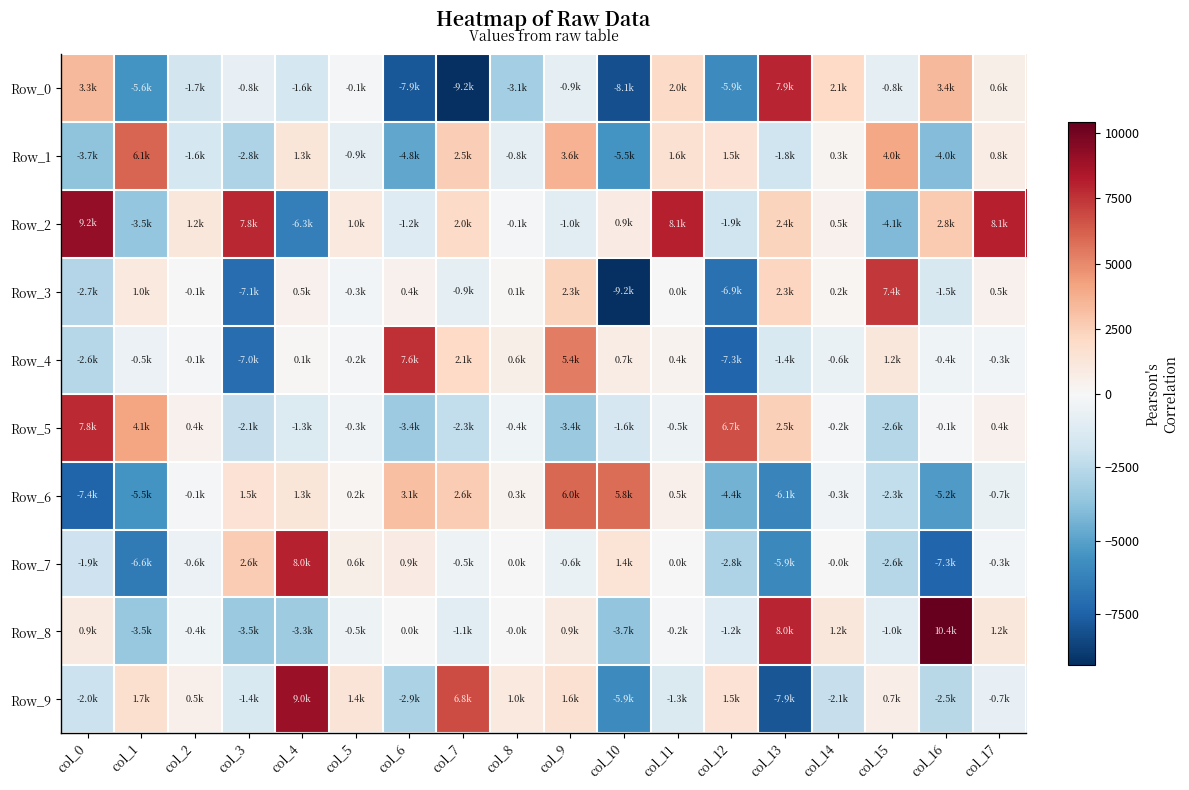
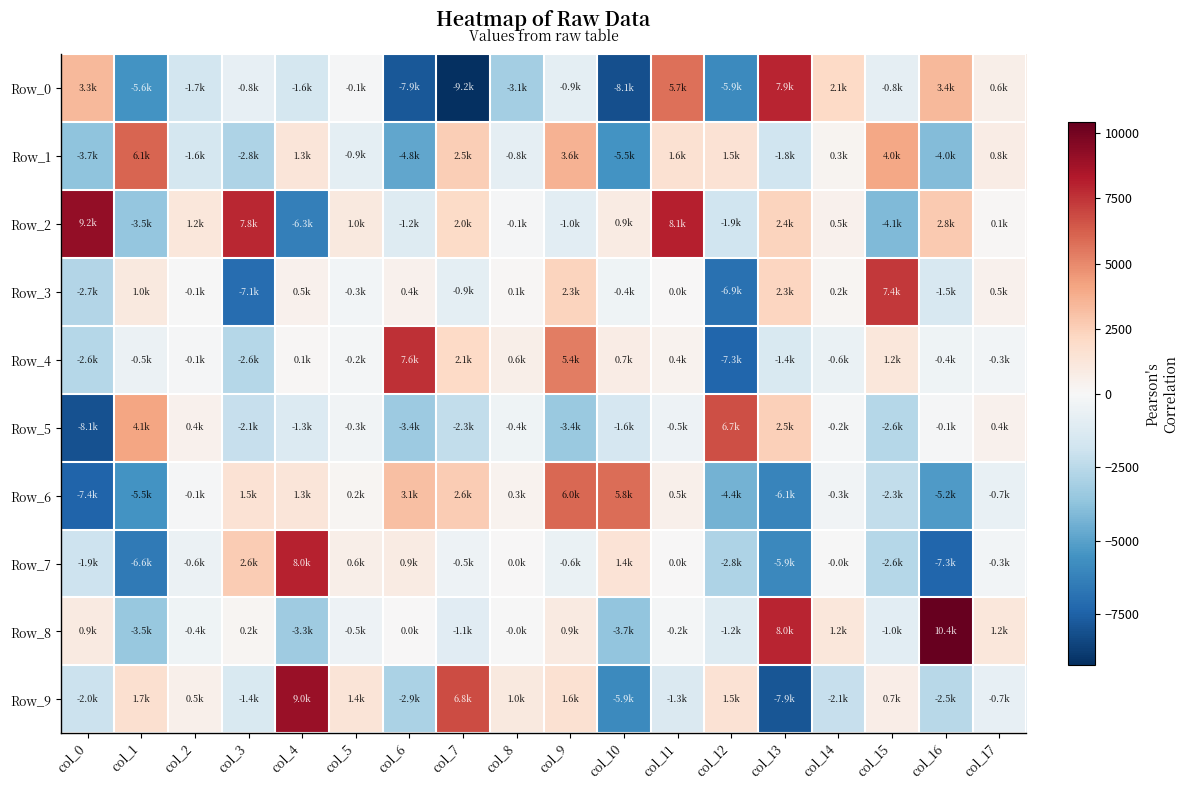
  {
    "Row_0": {
      "col_0": "3.3k",
      "col_1": "-5.6k",
      "col_2": "-1.7k",
      "col_3": "-0.8k",
      "col_4": "-1.6k",
      "col_5": "-0.1k",
      "col_6": "-7.9k",
      "col_7": "-9.2k",
      "col_8": "-3.1k",
      "col_9": "-0.9k",
      "col_10": "-8.1k",
-     "col_11": "2.0k",
+     "col_11": "5.7k",
      "col_12": "-5.9k",
      "col_13": "7.9k",
      "col_14": "2.1k",
      "col_15": "-0.8k",
      "col_16": "3.4k",
      "col_17": "0.6k"
    },
    "Row_1": {
      "col_0": "-3.7k",
      "col_1": "6.1k",
      "col_2": "-1.6k",
      "col_3": "-2.8k",
      "col_4": "1.3k",
      "col_5": "-0.9k",
      "col_6": "-4.8k",
      "col_7": "2.5k",
      "col_8": "-0.8k",
      "col_9": "3.6k",
      "col_10": "-5.5k",
      "col_11": "1.6k",
      "col_12": "1.5k",
      "col_13": "-1.8k",
      "col_14": "0.3k",
      "col_15": "4.0k",
      "col_16": "-4.0k",
      "col_17": "0.8k"
    },
    "Row_2": {
      "col_0": "9.2k",
      "col_1": "-3.5k",
      "col_2": "1.2k",
      "col_3": "7.8k",
      "col_4": "-6.3k",
      "col_5": "1.0k",
      "col_6": "-1.2k",
      "col_7": "2.0k",
      "col_8": "-0.1k",
      "col_9": "-1.0k",
      "col_10": "0.9k",
      "col_11": "8.1k",
      "col_12": "-1.9k",
      "col_13": "2.4k",
      "col_14": "0.5k",
      "col_15": "-4.1k",
      "col_16": "2.8k",
-     "col_17": "8.1k"
+     "col_17": "0.1k"
    },
    "Row_3": {
      "col_0": "-2.7k",
      "col_1": "1.0k",
      "col_2": "-0.1k",
      "col_3": "-7.1k",
      "col_4": "0.5k",
      "col_5": "-0.3k",
      "col_6": "0.4k",
      "col_7": "-0.9k",
      "col_8": "0.1k",
      "col_9": "2.3k",
-     "col_10": "-9.2k",
+     "col_10": "-0.4k",
      "col_11": "0.0k",
      "col_12": "-6.9k",
      "col_13": "2.3k",
      "col_14": "0.2k",
      "col_15": "7.4k",
      "col_16": "-1.5k",
      "col_17": "0.5k"
    },
    "Row_4": {
      "col_0": "-2.6k",
      "col_1": "-0.5k",
      "col_2": "-0.1k",
-     "col_3": "-7.0k",
+     "col_3": "-2.6k",
      "col_4": "0.1k",
      "col_5": "-0.2k",
      "col_6": "7.6k",
      "col_7": "2.1k",
      "col_8": "0.6k",
      "col_9": "5.4k",
      "col_10": "0.7k",
      "col_11": "0.4k",
      "col_12": "-7.3k",
      "col_13": "-1.4k",
      "col_14": "-0.6k",
      "col_15": "1.2k",
      "col_16": "-0.4k",
      "col_17": "-0.3k"
    },
    "Row_5": {
-     "col_0": "7.8k",
+     "col_0": "-8.1k",
      "col_1": "4.1k",
      "col_2": "0.4k",
      "col_3": "-2.1k",
      "col_4": "-1.3k",
      "col_5": "-0.3k",
      "col_6": "-3.4k",
      "col_7": "-2.3k",
      "col_8": "-0.4k",
      "col_9": "-3.4k",
      "col_10": "-1.6k",
      "col_11": "-0.5k",
      "col_12": "6.7k",
      "col_13": "2.5k",
      "col_14": "-0.2k",
      "col_15": "-2.6k",
      "col_16": "-0.1k",
      "col_17": "0.4k"
    },
    "Row_6": {
      "col_0": "-7.4k",
      "col_1": "-5.5k",
      "col_2": "-0.1k",
      "col_3": "1.5k",
      "col_4": "1.3k",
      "col_5": "0.2k",
      "col_6": "3.1k",
      "col_7": "2.6k",
      "col_8": "0.3k",
      "col_9": "6.0k",
      "col_10": "5.8k",
      "col_11": "0.5k",
      "col_12": "-4.4k",
      "col_13": "-6.1k",
      "col_14": "-0.3k",
      "col_15": "-2.3k",
      "col_16": "-5.2k",
      "col_17": "-0.7k"
    },
    "Row_7": {
      "col_0": "-1.9k",
      "col_1": "-6.6k",
      "col_2": "-0.6k",
      "col_3": "2.6k",
      "col_4": "8.0k",
      "col_5": "0.6k",
      "col_6": "0.9k",
      "col_7": "-0.5k",
      "col_8": "0.0k",
      "col_9": "-0.6k",
      "col_10": "1.4k",
      "col_11": "0.0k",
      "col_12": "-2.8k",
      "col_13": "-5.9k",
      "col_14": "-0.0k",
      "col_15": "-2.6k",
      "col_16": "-7.3k",
      "col_17": "-0.3k"
    },
    "Row_8": {
      "col_0": "0.9k",
      "col_1": "-3.5k",
      "col_2": "-0.4k",
-     "col_3": "-3.5k",
+     "col_3": "0.2k",
      "col_4": "-3.3k",
      "col_5": "-0.5k",
      "col_6": "0.0k",
      "col_7": "-1.1k",
      "col_8": "-0.0k",
      "col_9": "0.9k",
      "col_10": "-3.7k",
      "col_11": "-0.2k",
      "col_12": "-1.2k",
      "col_13": "8.0k",
      "col_14": "1.2k",
      "col_15": "-1.0k",
      "col_16": "10.4k",
      "col_17": "1.2k"
    },
    "Row_9": {
      "col_0": "-2.0k",
      "col_1": "1.7k",
      "col_2": "0.5k",
      "col_3": "-1.4k",
      "col_4": "9.0k",
      "col_5": "1.4k",
      "col_6": "-2.9k",
      "col_7": "6.8k",
      "col_8": "1.0k",
      "col_9": "1.6k",
      "col_10": "-5.9k",
      "col_11": "-1.3k",
      "col_12": "1.5k",
      "col_13": "-7.9k",
      "col_14": "-2.1k",
      "col_15": "0.7k",
      "col_16": "-2.5k",
      "col_17": "-0.7k"
    }
  }
